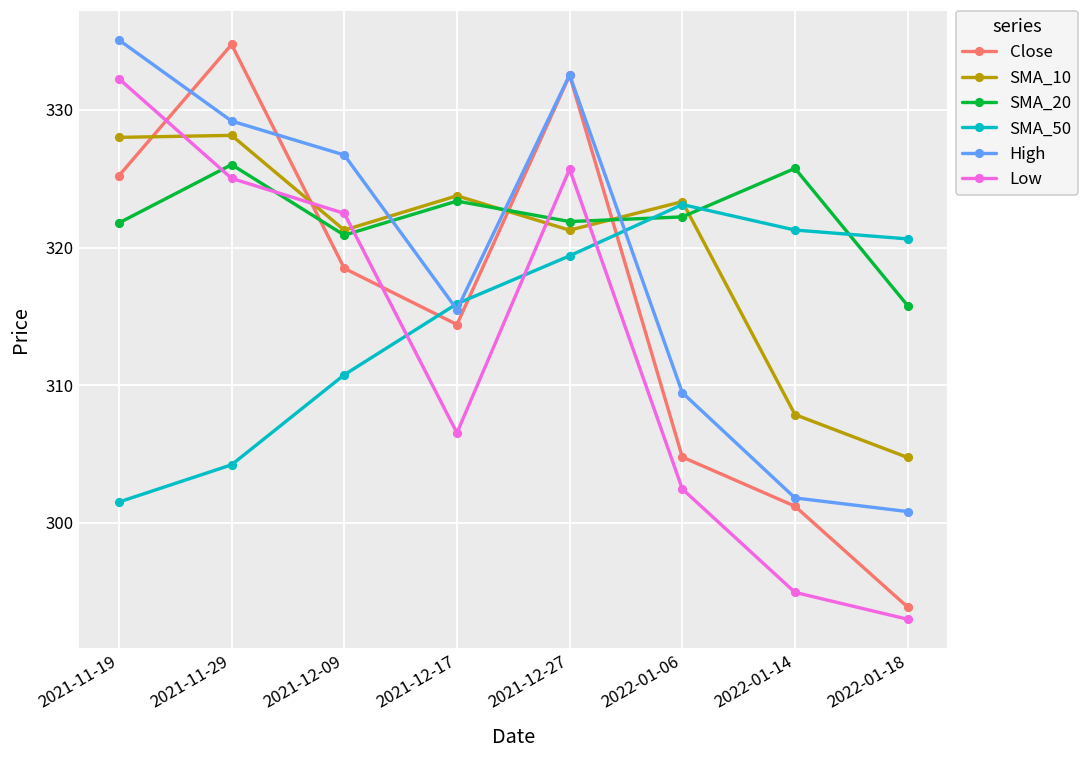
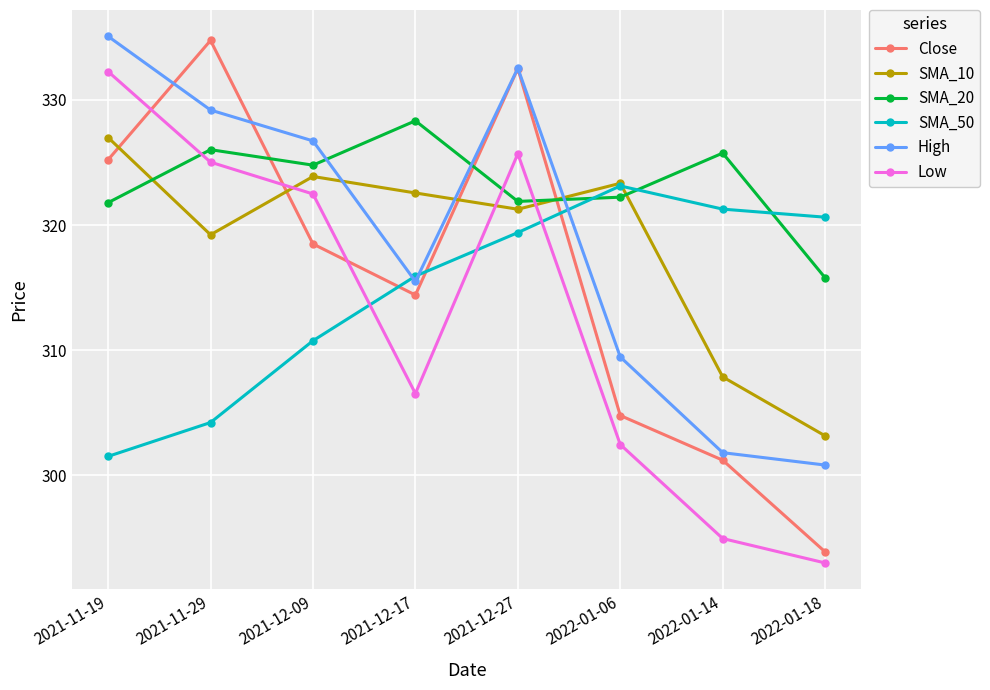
  {
    "Close": {
      "2021-11-19": 325.2,
      "2021-11-29": 334.8,
      "2021-12-09": 318.5,
      "2021-12-17": 314.4,
      "2022-01-06": 304.8,
      "2022-01-14": 301.2,
      "2022-01-18": 293.9
    },
    "SMA_10": {
-     "2021-11-19": 328.0,
-     "2021-11-29": 328.2,
-     "2021-12-09": 321.3,
-     "2021-12-17": 323.8,
+     "2021-11-19": 327.0,
+     "2021-11-29": 319.2,
+     "2021-12-09": 323.9,
+     "2021-12-17": 322.6,
      "2021-12-27": 321.3,
      "2022-01-06": 323.3,
      "2022-01-14": 307.9,
-     "2022-01-18": 304.7
+     "2022-01-18": 303.1
    },
    "SMA_20": {
      "2021-11-19": 321.8,
      "2021-11-29": 326.0,
-     "2021-12-09": 320.9,
-     "2021-12-17": 323.4,
+     "2021-12-09": 324.8,
+     "2021-12-17": 328.3,
      "2021-12-27": 321.9,
      "2022-01-06": 322.2,
      "2022-01-14": 325.8,
      "2022-01-18": 315.8
    },
    "SMA_50": {
      "2021-11-19": 301.5,
      "2021-11-29": 304.2,
      "2021-12-09": 310.8,
      "2021-12-17": 315.9,
      "2021-12-27": 319.4,
      "2022-01-06": 323.1,
      "2022-01-14": 321.3,
      "2022-01-18": 320.6
    },
    "High": {
      "2021-11-19": 335.1,
      "2021-11-29": 329.2,
      "2021-12-09": 326.7,
      "2021-12-17": 315.5,
      "2022-01-06": 309.5,
      "2022-01-14": 301.8,
      "2022-01-18": 300.8
    },
    "Low": {
      "2021-11-19": 332.3,
      "2021-11-29": 325.0,
      "2021-12-09": 322.5,
      "2021-12-17": 306.5,
      "2021-12-27": 325.7,
      "2022-01-06": 302.5,
      "2022-01-14": 294.9,
      "2022-01-18": 293.0
    }
  }
